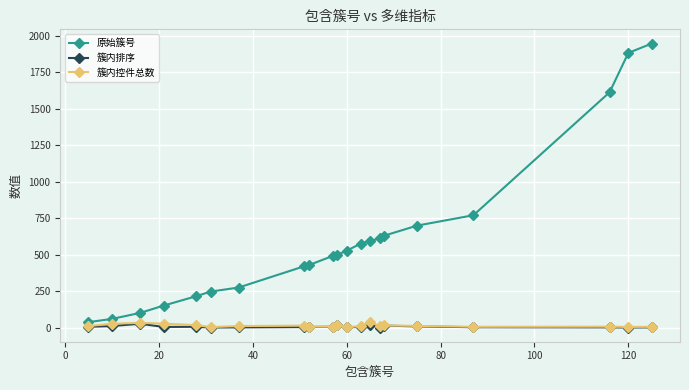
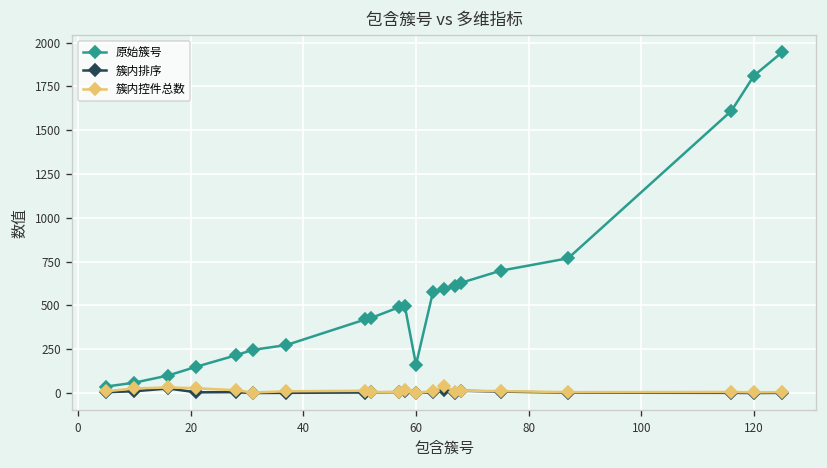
  {
    "原始簇号": {
-     "60": 530,
-     "120": 1880
+     "60": 160,
+     "120": 1810
    }
  }
